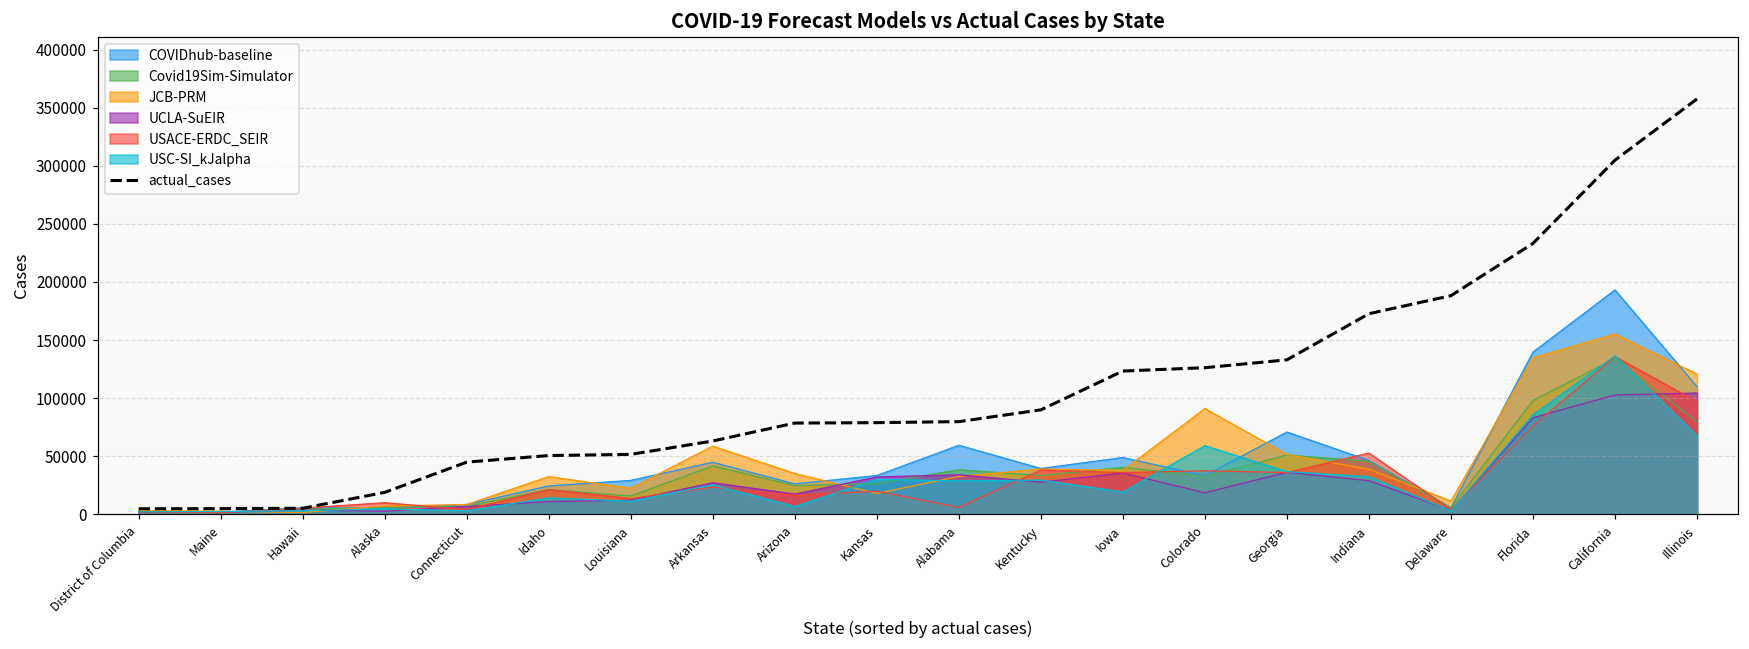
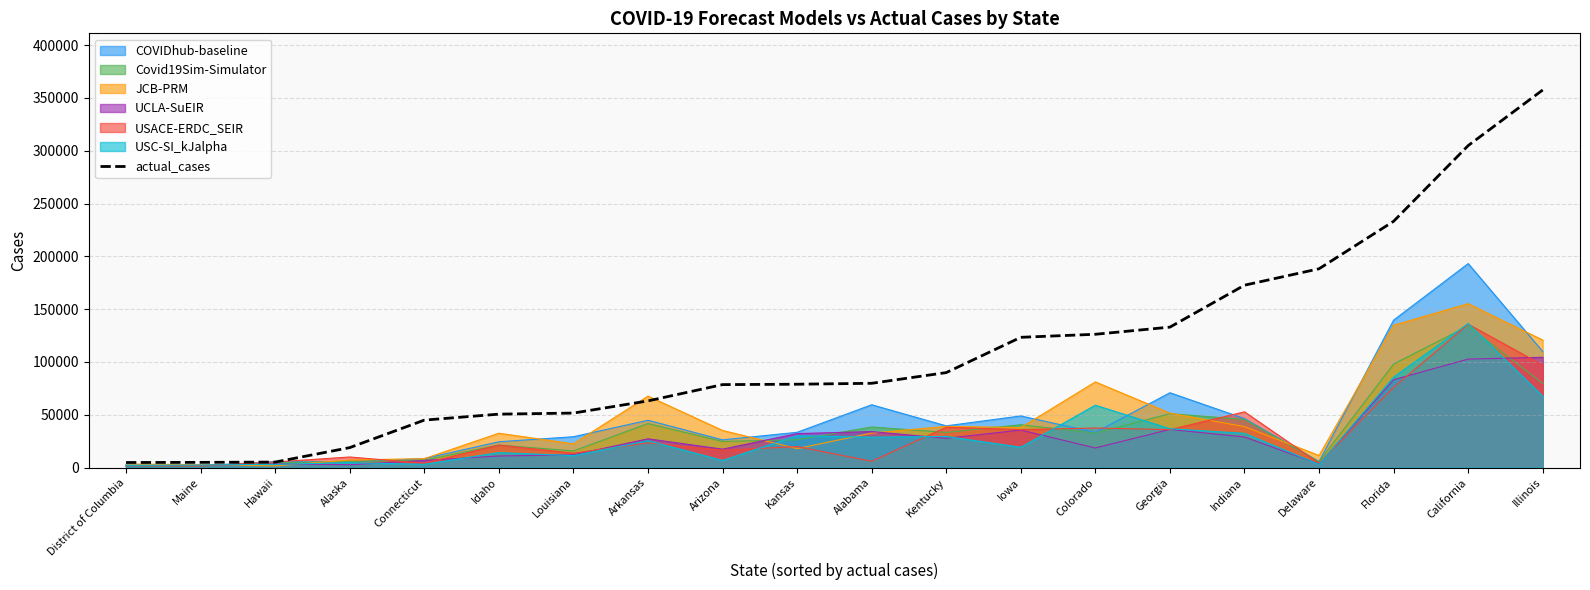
  {
    "Covid19Sim-Simulator": {
      "Arkansas": 42000,
      "Kansas": 26000,
      "Alabama": 38000,
      "Kentucky": 33000,
      "Iowa": 40000,
      "Florida": 98000,
      "Illinois": 80000
    },
    "JCB-PRM": {
      "Idaho": 32000,
      "Louisiana": 22000,
-     "Arkansas": 59000,
+     "Arkansas": 68000,
      "Arizona": 35000,
-     "Colorado": 91000,
+     "Colorado": 81000,
      "Indiana": 39000,
      "Delaware": 11000,
      "Florida": 135000,
      "California": 155000,
      "Illinois": 121000
    },
    "UCLA-SuEIR": {
      "Idaho": 11000,
      "Colorado": 19000,
      "Indiana": 29000,
      "Florida": 83000,
      "California": 103000,
      "Illinois": 104000
    },
    "USACE-ERDC_SEIR": {
      "Alaska": 10000,
      "Alabama": 6000,
      "Colorado": 37000,
      "Indiana": 53000,
      "Florida": 76000,
      "Illinois": 97000
    },
    "actual_cases": {
      "Alaska": 19000,
      "Connecticut": 45000,
      "Idaho": 51000,
      "Louisiana": 52000,
      "Arkansas": 63000,
      "Arizona": 79000,
      "Kansas": 79000,
      "Alabama": 80000,
      "Kentucky": 90000,
      "Iowa": 123000,
      "Colorado": 126000,
      "Georgia": 133000,
      "Indiana": 173000,
      "Delaware": 188000,
      "Florida": 233000,
      "California": 305000,
      "Illinois": 358000
    }
  }
